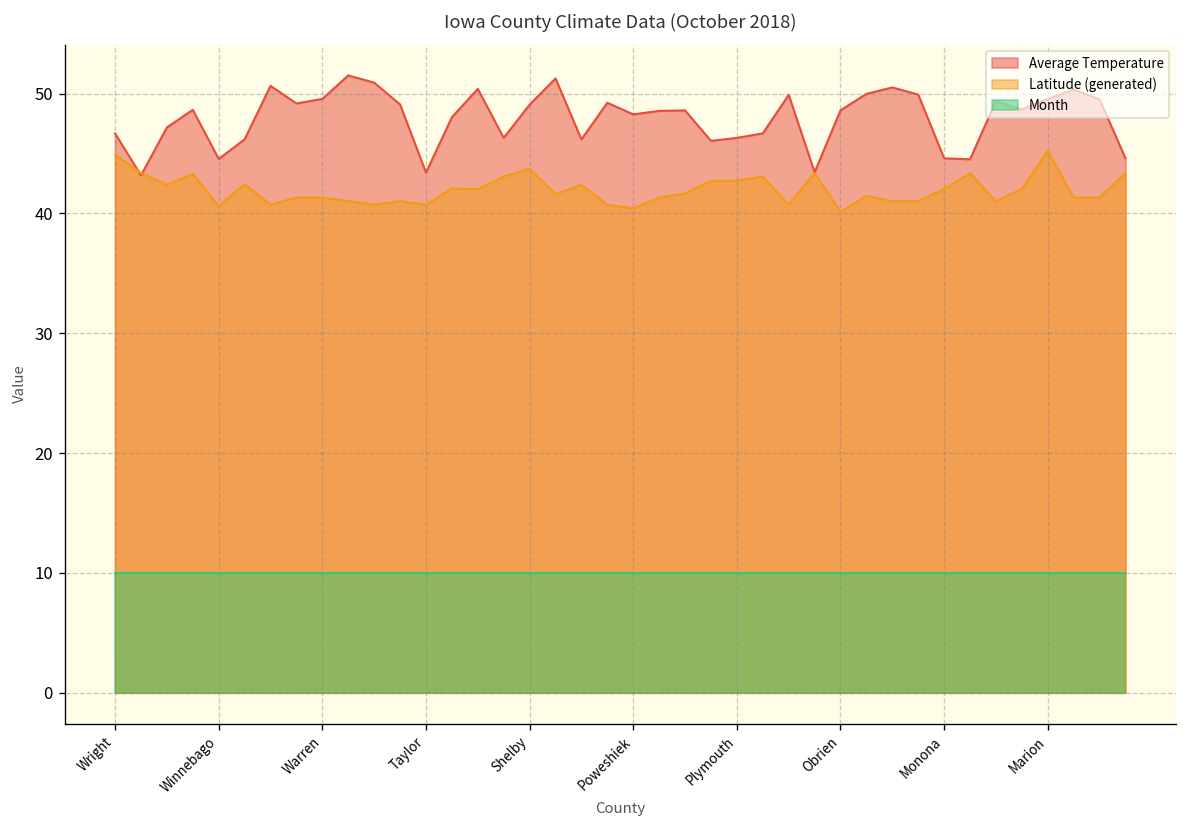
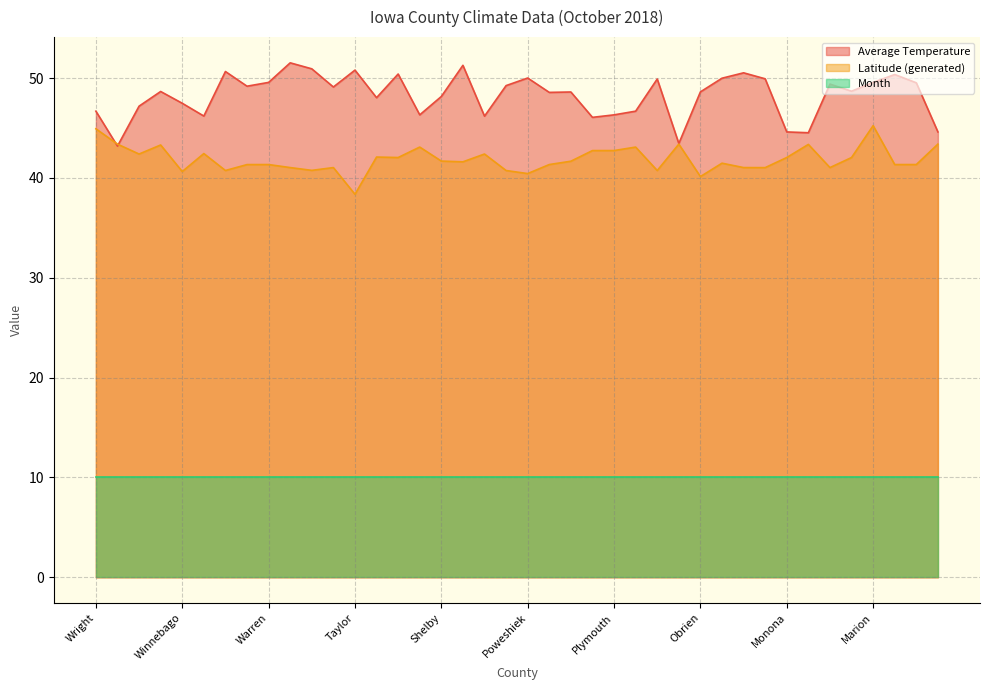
  {
    "Average Temperature": {
      "Wright": 47,
-     "Winnebago": 45,
+     "Winnebago": 47,
      "Warren": 50,
-     "Taylor": 43,
-     "Shelby": 49,
-     "Poweshiek": 48,
+     "Taylor": 51,
+     "Shelby": 48,
+     "Poweshiek": 50,
      "Plymouth": 46,
      "Obrien": 49,
      "Monona": 45
    },
    "Latitude (generated)": {
      "Wright": 45,
      "Winnebago": 41,
      "Warren": 41,
-     "Taylor": 41,
-     "Shelby": 44,
+     "Taylor": 38,
+     "Shelby": 42,
      "Poweshiek": 40,
      "Plymouth": 43,
      "Obrien": 40,
      "Monona": 42,
      "Marion": 45
    },
    "Month": {
      "Wright": 10,
      "Winnebago": 10,
      "Warren": 10,
      "Taylor": 10,
      "Shelby": 10,
      "Poweshiek": 10,
      "Plymouth": 10,
      "Obrien": 10,
      "Monona": 10,
      "Marion": 10
    }
  }
